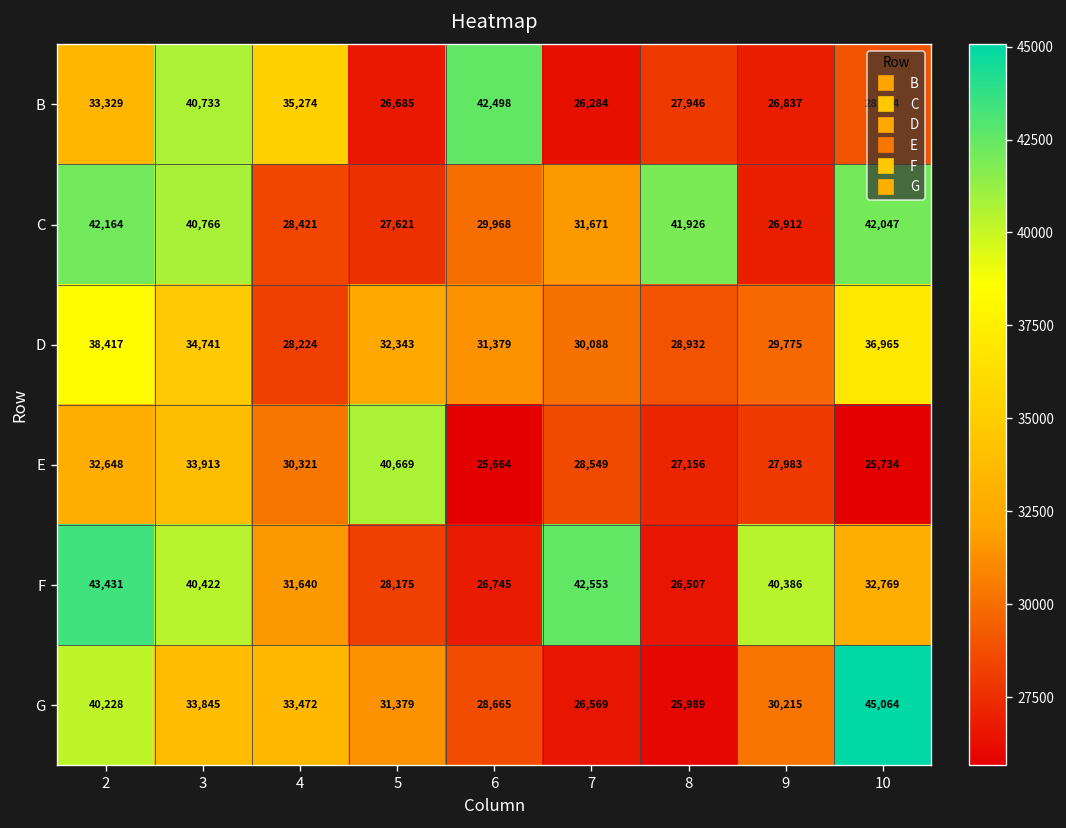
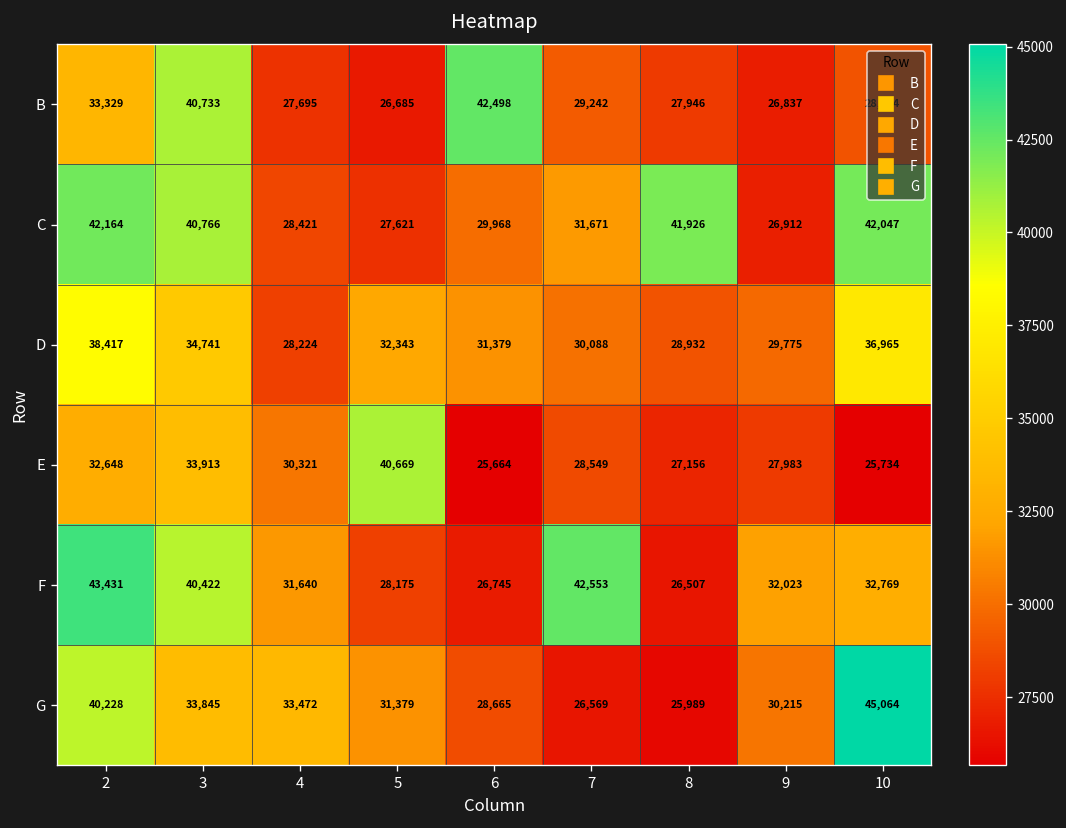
  {
    "B": {
      "2": "33,329",
      "3": "40,733",
-     "4": "35,274",
+     "4": "27,695",
      "5": "26,685",
      "6": "42,498",
-     "7": "26,284",
+     "7": "29,242",
      "8": "27,946",
      "9": "26,837"
    },
    "C": {
      "2": "42,164",
      "3": "40,766",
      "4": "28,421",
      "5": "27,621",
      "6": "29,968",
      "7": "31,671",
      "8": "41,926",
      "9": "26,912",
      "10": "42,047"
    },
    "D": {
      "2": "38,417",
      "3": "34,741",
      "4": "28,224",
      "5": "32,343",
      "6": "31,379",
      "7": "30,088",
      "8": "28,932",
      "9": "29,775",
      "10": "36,965"
    },
    "E": {
      "2": "32,648",
      "3": "33,913",
      "4": "30,321",
      "5": "40,669",
      "6": "25,664",
      "7": "28,549",
      "8": "27,156",
      "9": "27,983",
      "10": "25,734"
    },
    "F": {
      "2": "43,431",
      "3": "40,422",
      "4": "31,640",
      "5": "28,175",
      "6": "26,745",
      "7": "42,553",
      "8": "26,507",
-     "9": "40,386",
+     "9": "32,023",
      "10": "32,769"
    },
    "G": {
      "2": "40,228",
      "3": "33,845",
      "4": "33,472",
      "5": "31,379",
      "6": "28,665",
      "7": "26,569",
      "8": "25,989",
      "9": "30,215",
      "10": "45,064"
    }
  }
